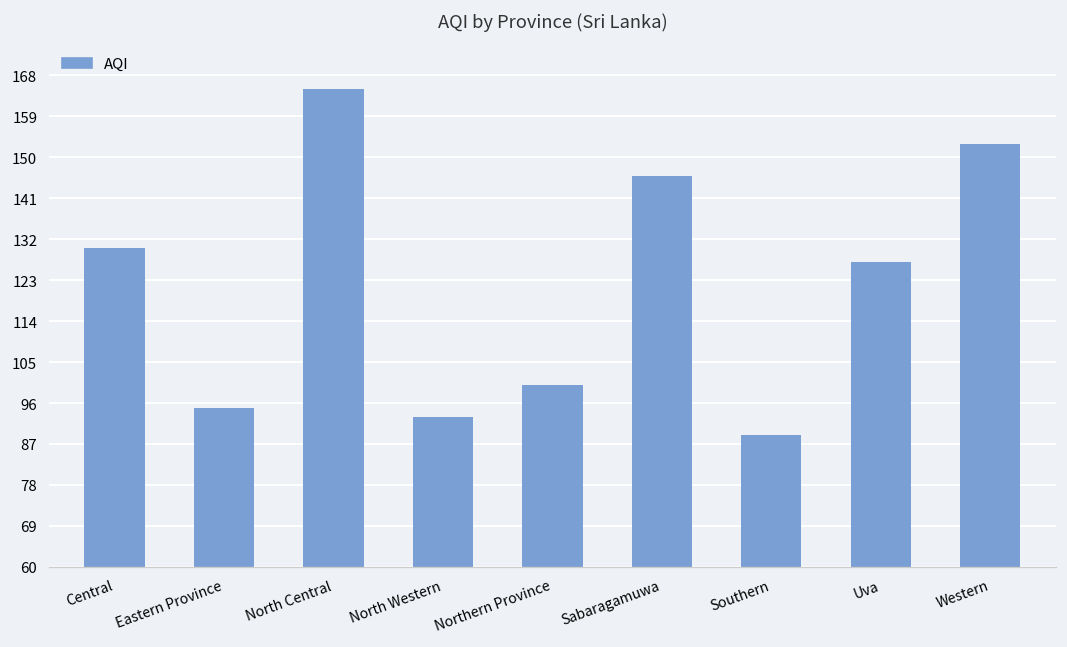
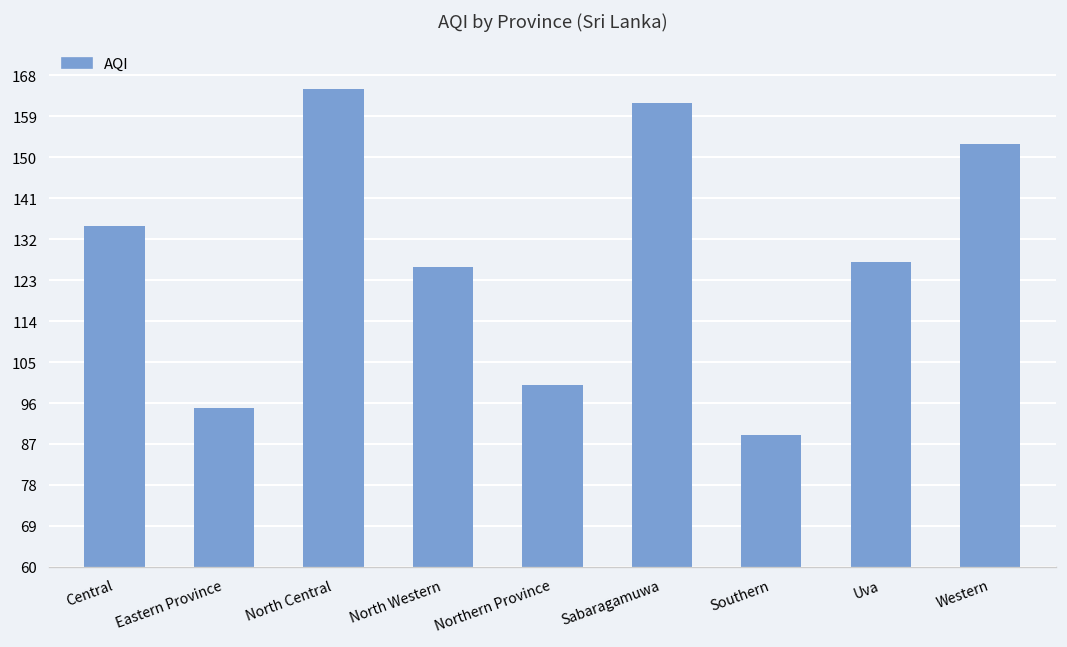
  {
-   "Central": 130,
+   "Central": 135,
    "Eastern Province": 95,
    "North Central": 165,
-   "North Western": 93,
+   "North Western": 126,
    "Northern Province": 100,
-   "Sabaragamuwa": 146,
+   "Sabaragamuwa": 162,
    "Southern": 89,
    "Uva": 127,
    "Western": 153
  }
